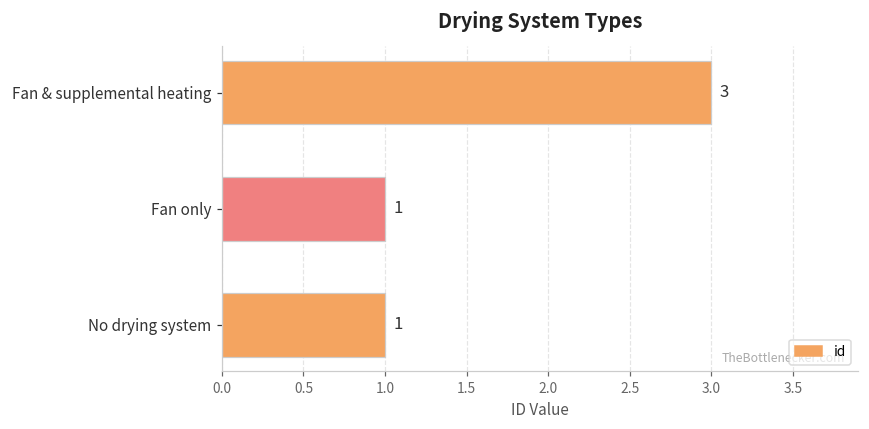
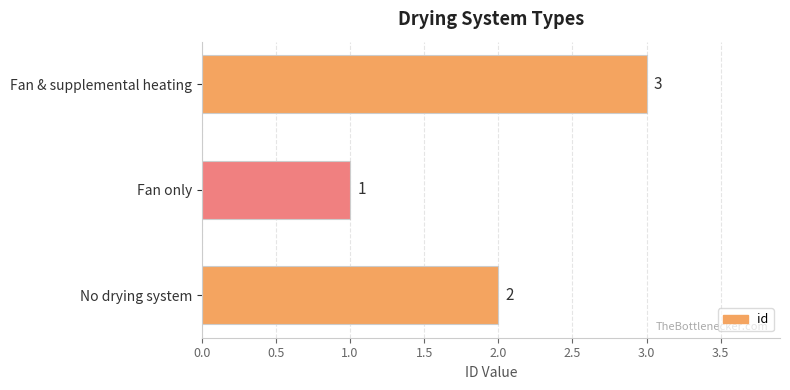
  {
    "Fan & supplemental heating": 3,
    "Fan only": 1,
-   "No drying system": 1
+   "No drying system": 2
  }
